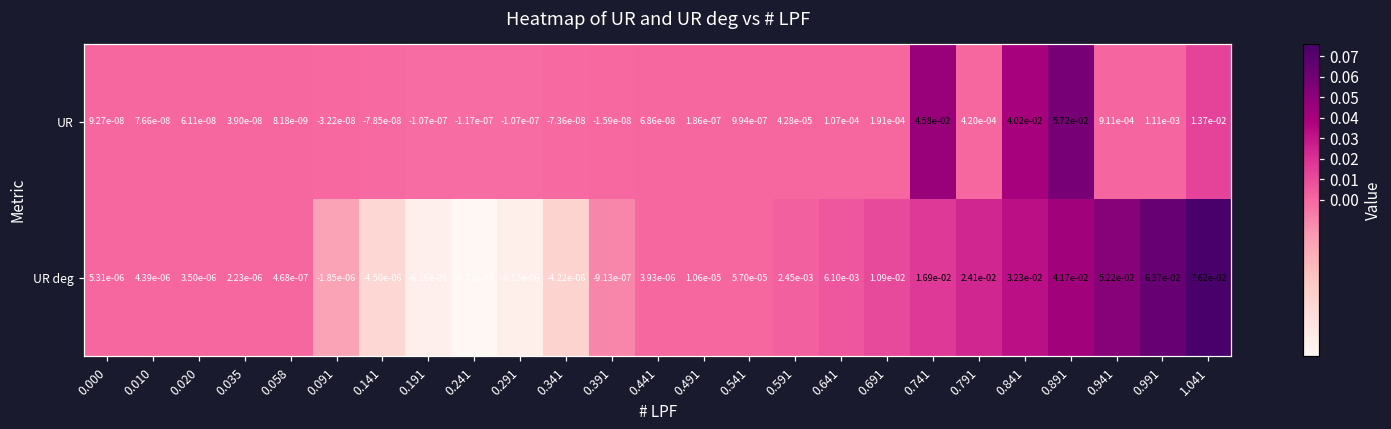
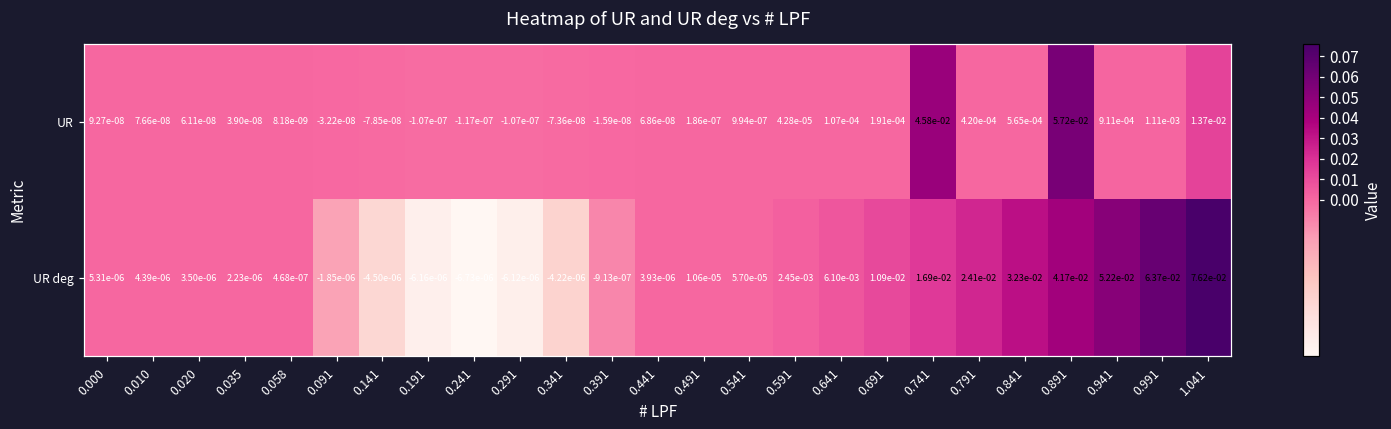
  {
    "UR": {
      "0.000": "9.27e-08",
      "0.010": "7.66e-08",
      "0.020": "6.11e-08",
      "0.035": "3.90e-08",
      "0.058": "8.18e-09",
      "0.091": "-3.22e-08",
      "0.141": "-7.85e-08",
      "0.191": "-1.07e-07",
      "0.241": "-1.17e-07",
      "0.291": "-1.07e-07",
      "0.341": "-7.36e-08",
      "0.391": "-1.59e-08",
      "0.441": "6.86e-08",
      "0.491": "1.86e-07",
      "0.541": "9.94e-07",
      "0.591": "4.28e-05",
      "0.641": "1.07e-04",
      "0.691": "1.91e-04",
      "0.741": "4.58e-02",
      "0.791": "4.20e-04",
-     "0.841": "4.02e-02",
+     "0.841": "5.65e-04",
      "0.891": "5.72e-02",
      "0.941": "9.11e-04",
      "0.991": "1.11e-03",
      "1.041": "1.37e-02"
    },
    "UR deg": {
      "0.000": "5.31e-06",
      "0.010": "4.39e-06",
      "0.020": "3.50e-06",
      "0.035": "2.23e-06",
      "0.058": "4.68e-07",
      "0.091": "-1.85e-06",
      "0.341": "-4.22e-06",
      "0.391": "-9.13e-07",
      "0.441": "3.93e-06",
      "0.491": "1.06e-05",
      "0.541": "5.70e-05",
      "0.591": "2.45e-03",
      "0.641": "6.10e-03",
      "0.691": "1.09e-02",
      "0.741": "1.69e-02",
      "0.791": "2.41e-02",
      "0.841": "3.23e-02",
      "0.891": "4.17e-02",
      "0.941": "5.22e-02",
      "0.991": "6.37e-02",
      "1.041": "7.62e-02"
    }
  }
